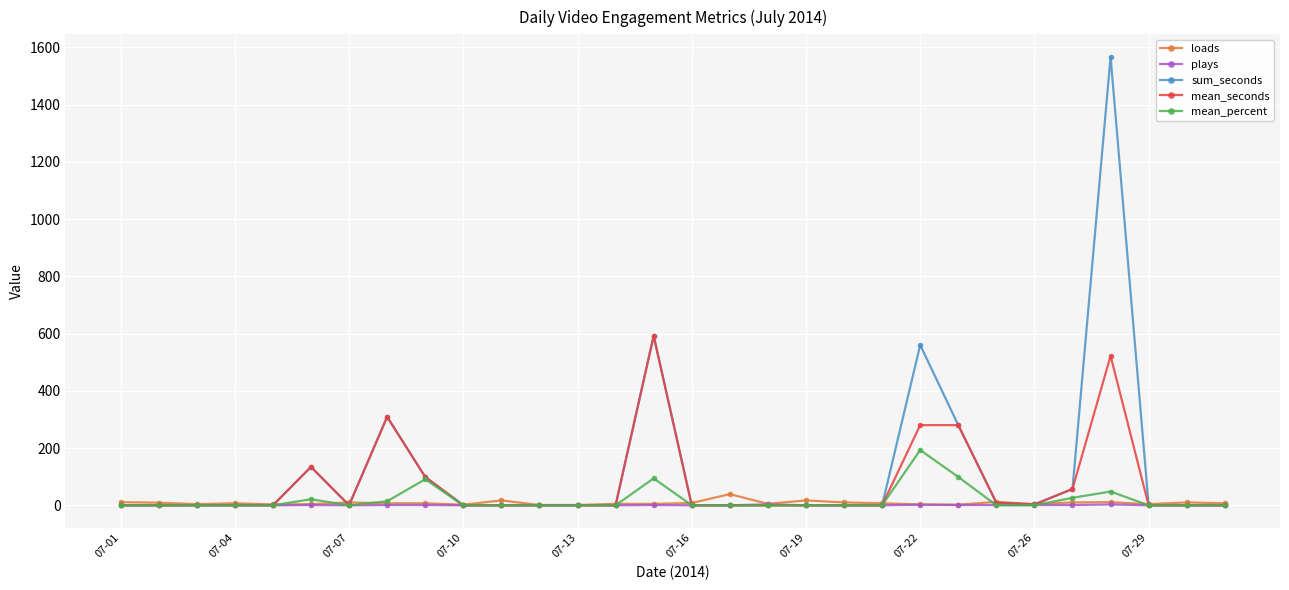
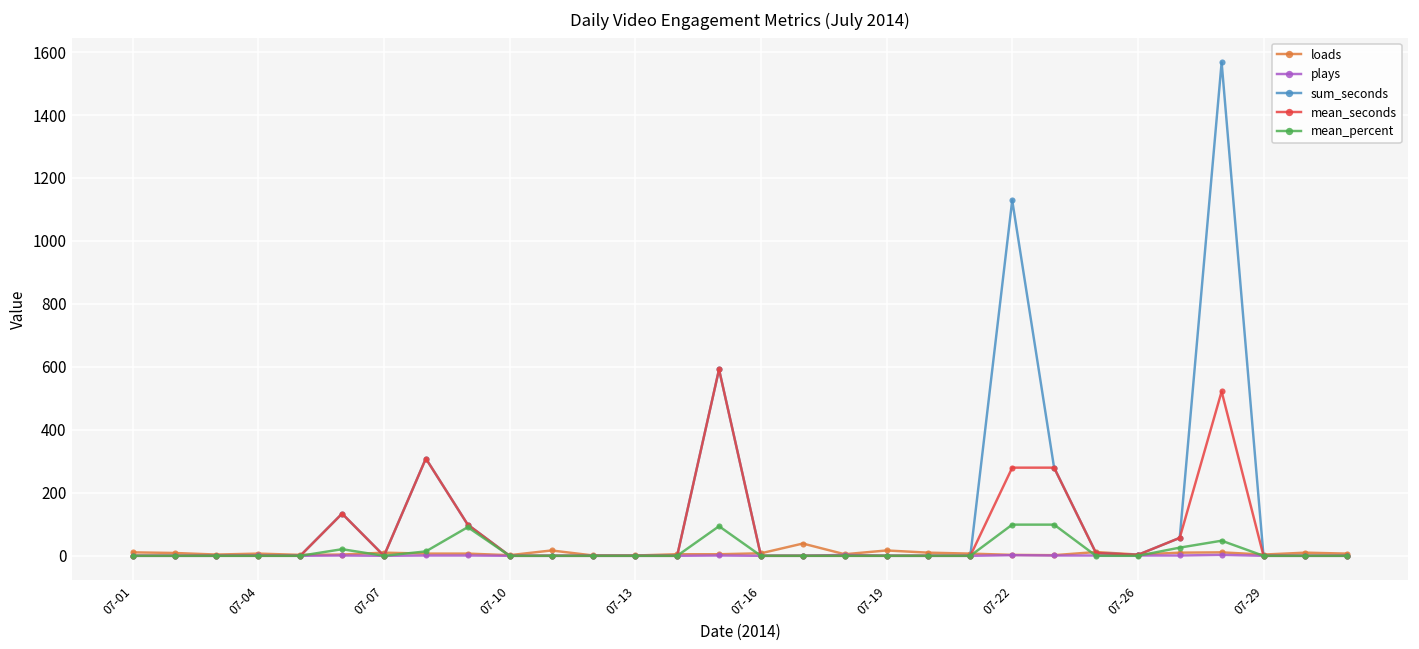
  {
    "sum_seconds": {
-     "07-22": 560
+     "07-22": 1130
    },
    "mean_percent": {
-     "07-22": 190
+     "07-22": 100
    }
  }
